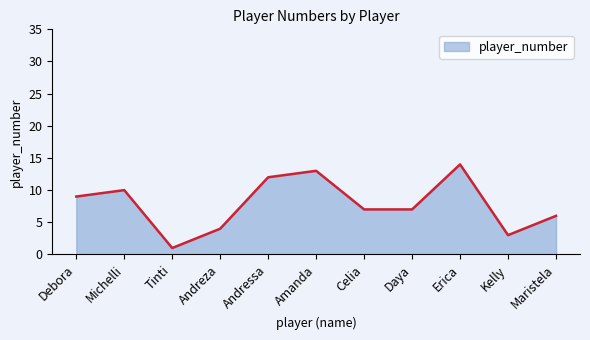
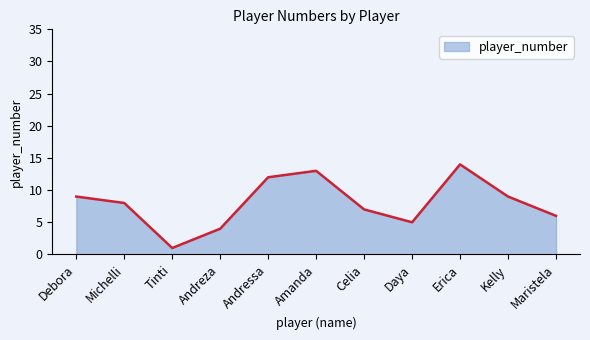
  {
    "Debora": 9,
-   "Michelli": 10,
+   "Michelli": 8,
    "Tinti": 1,
    "Andreza": 4,
    "Andressa": 12,
    "Amanda": 13,
    "Celia": 7,
-   "Daya": 7,
+   "Daya": 5,
    "Erica": 14,
-   "Kelly": 3,
+   "Kelly": 9,
    "Maristela": 6
  }
